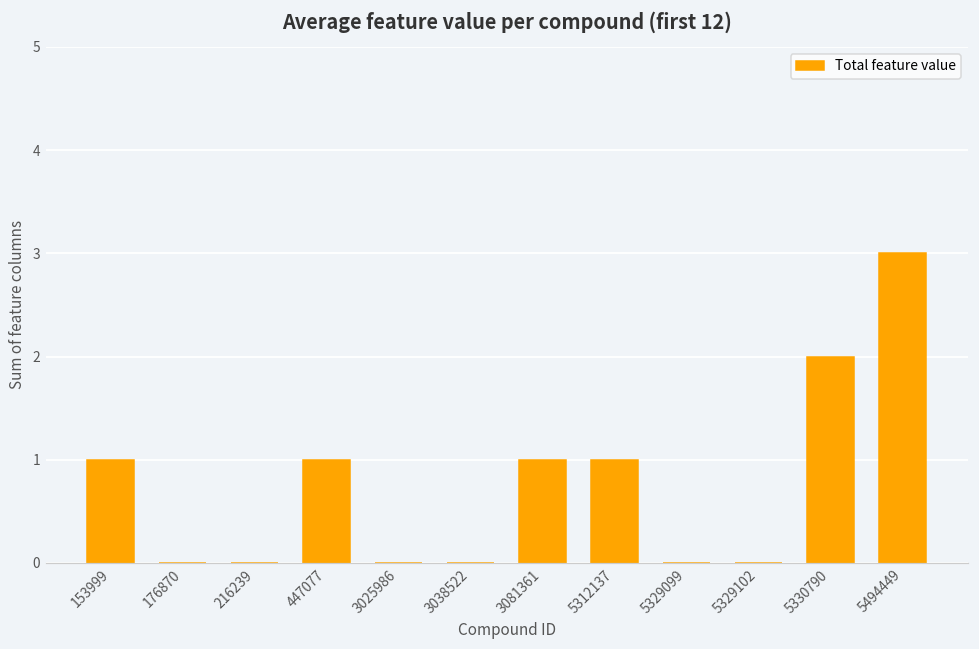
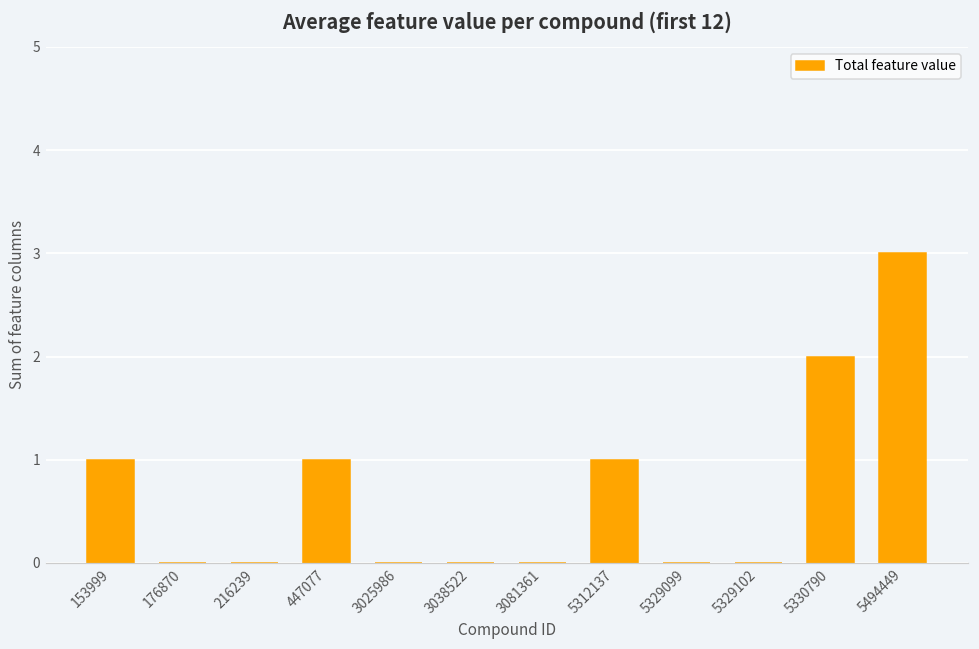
  {
    "153999": 1,
    "176870": 0,
    "216239": 0,
    "447077": 1,
    "3025986": 0,
    "3038522": 0,
-   "3081361": 1,
+   "3081361": 0,
    "5312137": 1,
    "5329099": 0,
    "5329102": 0,
    "5330790": 2,
    "5494449": 3
  }
